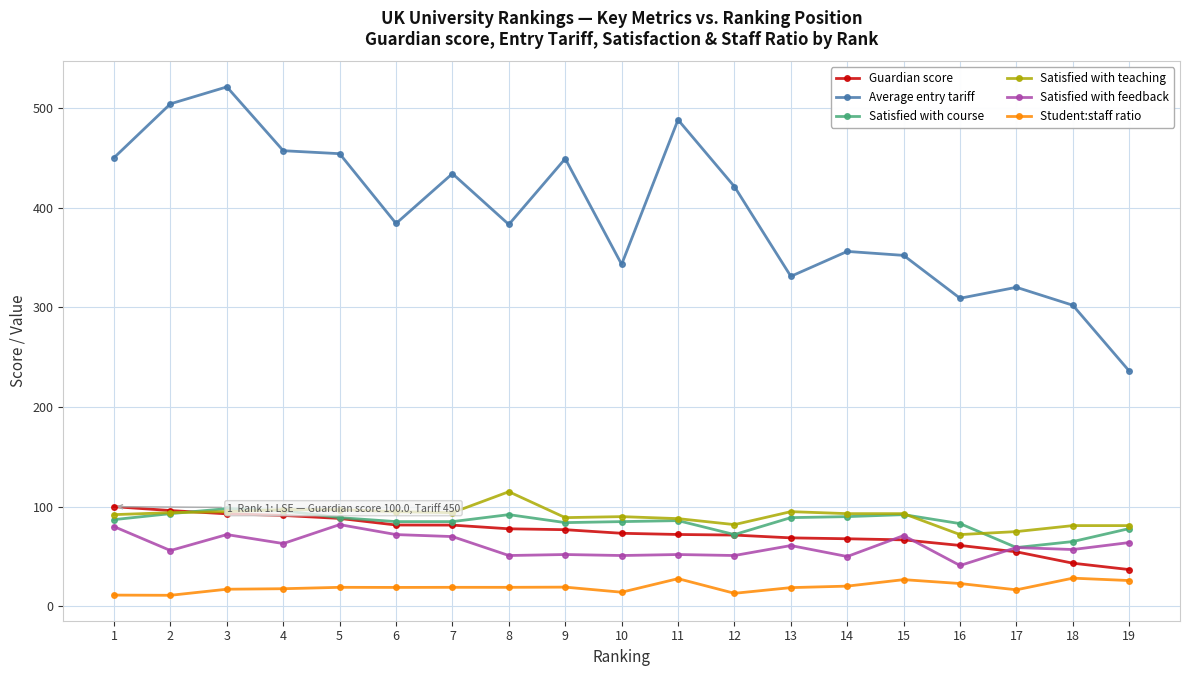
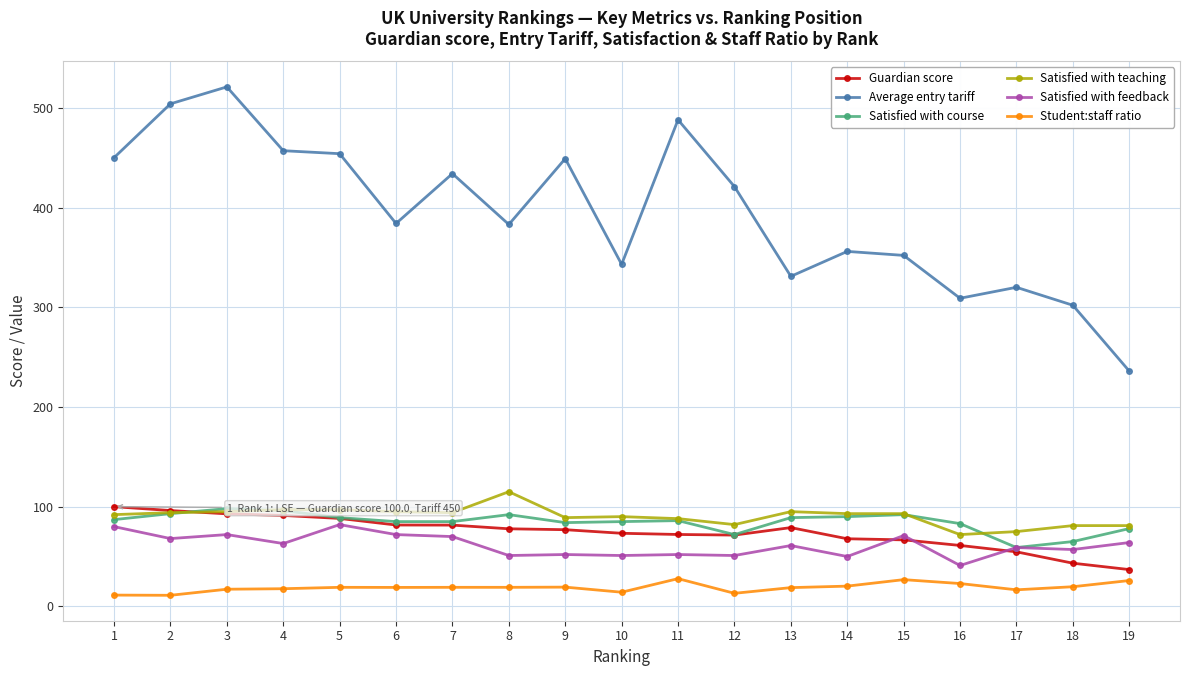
  {
    "Guardian score": {
      "1": 100,
      "6": 80,
      "7": 80,
      "8": 80,
      "9": 80,
      "10": 70,
      "11": 70,
-     "13": 70,
+     "13": 80,
      "14": 70,
      "15": 70,
      "16": 60,
      "17": 50,
      "18": 40,
      "19": 40
    },
    "Average entry tariff": {
      "1": 450,
      "2": 500,
      "3": 520,
      "4": 460,
      "5": 450,
      "6": 380,
      "7": 430,
      "8": 380,
      "9": 450,
      "10": 340,
      "11": 490,
      "12": 420,
      "13": 330,
      "14": 360,
      "15": 350,
      "16": 310,
      "17": 320,
      "18": 300,
      "19": 240
    },
    "Satisfied with course": {
      "1": 90,
      "6": 90,
      "7": 90,
      "8": 90,
      "9": 80,
      "10": 90,
      "13": 90,
      "14": 90,
      "16": 80,
      "18": 70,
      "19": 80
    },
    "Satisfied with teaching": {
      "1": 90,
      "8": 120,
      "9": 90,
      "10": 90,
      "12": 80,
      "13": 100,
      "14": 90,
      "16": 70,
      "17": 80,
      "18": 80,
      "19": 80
    },
    "Satisfied with feedback": {
      "1": 80,
-     "2": 60,
+     "2": 70,
      "3": 70,
      "4": 60,
      "5": 80,
      "6": 70,
      "7": 70,
      "8": 50,
      "9": 50,
      "10": 50,
      "11": 50,
      "12": 50,
      "13": 60,
      "14": 50,
      "15": 70,
      "16": 40,
      "18": 60,
      "19": 60
    },
    "Student:staff ratio": {
      "1": 10,
      "2": 10,
      "3": 20,
      "4": 20,
      "5": 20,
      "6": 20,
      "7": 20,
      "8": 20,
      "9": 20,
      "10": 10,
      "11": 30,
      "12": 10,
      "13": 20,
      "14": 20,
      "15": 30,
      "16": 20,
      "17": 20,
-     "18": 30,
+     "18": 20,
      "19": 30
    }
  }
